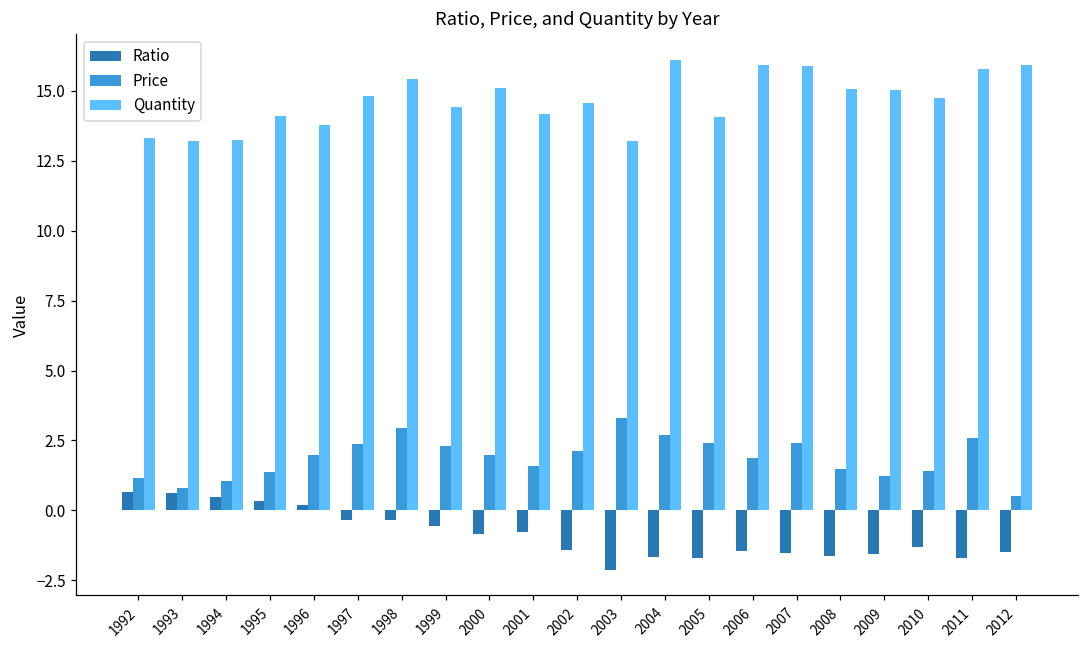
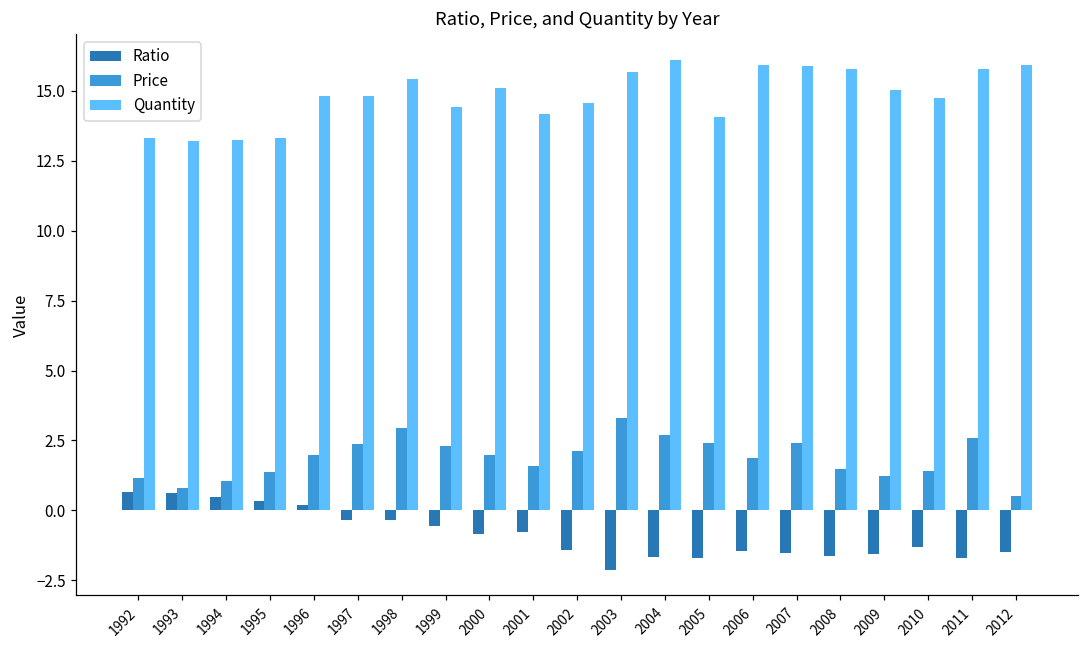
  {
    "Quantity": {
      "1992": 13.3,
      "1993": 13.2,
      "1994": 13.2,
-     "1995": 14.1,
-     "1996": 13.8,
+     "1995": 13.3,
+     "1996": 14.8,
      "1997": 14.8,
      "1998": 15.4,
      "1999": 14.4,
      "2000": 15.1,
      "2001": 14.2,
      "2002": 14.6,
-     "2003": 13.2,
+     "2003": 15.7,
      "2004": 16.1,
      "2005": 14.1,
      "2006": 15.9,
      "2007": 15.9,
-     "2008": 15.1,
+     "2008": 15.8,
      "2009": 15.0,
      "2010": 14.7,
      "2011": 15.8,
      "2012": 15.9
    }
  }
